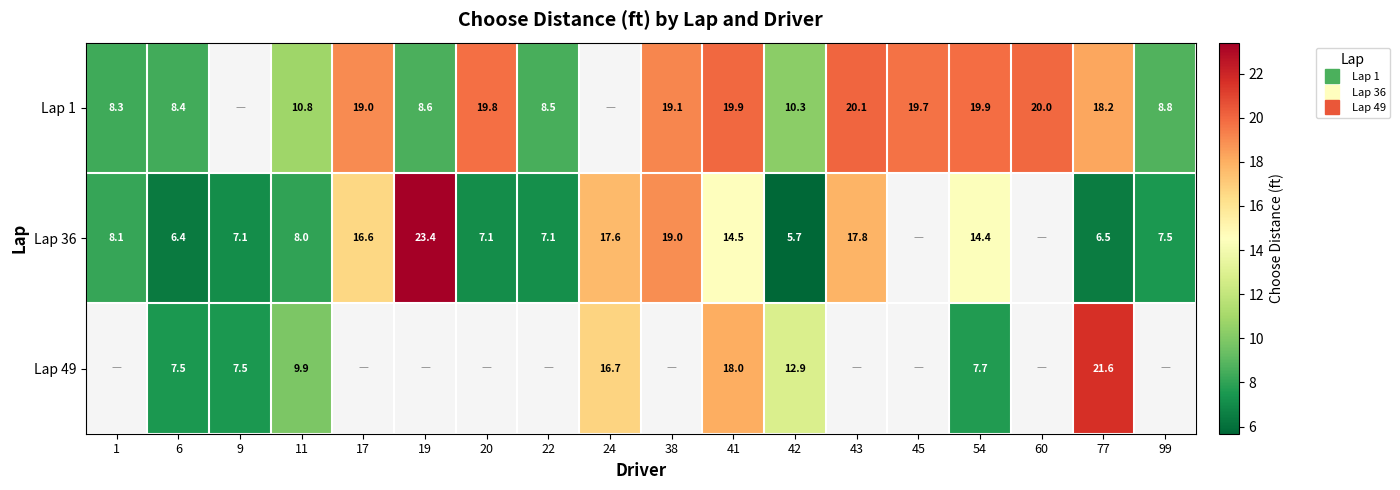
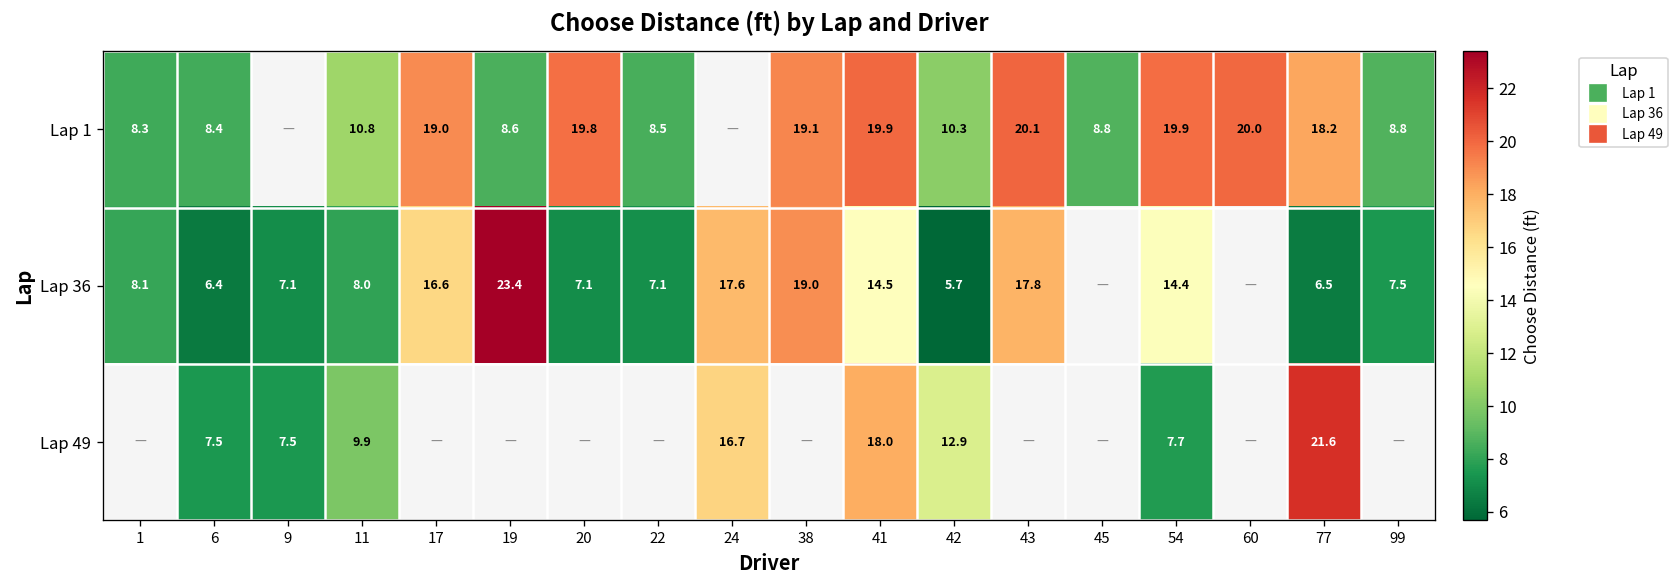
  {
    "Lap 1": {
      "1": 8.3,
      "6": 8.4,
      "11": 10.8,
      "17": 19.0,
      "19": 8.6,
      "20": 19.8,
      "22": 8.5,
      "38": 19.1,
      "41": 19.9,
      "42": 10.3,
      "43": 20.1,
-     "45": 19.7,
+     "45": 8.8,
      "54": 19.9,
      "60": 20.0,
      "77": 18.2,
      "99": 8.8
    },
    "Lap 36": {
      "1": 8.1,
      "6": 6.4,
      "9": 7.1,
      "11": 8.0,
      "17": 16.6,
      "19": 23.4,
      "20": 7.1,
      "22": 7.1,
      "24": 17.6,
      "38": 19.0,
      "41": 14.5,
      "42": 5.7,
      "43": 17.8,
      "54": 14.4,
      "77": 6.5,
      "99": 7.5
    },
    "Lap 49": {
      "6": 7.5,
      "9": 7.5,
      "11": 9.9,
      "24": 16.7,
      "41": 18.0,
      "42": 12.9,
      "54": 7.7,
      "77": 21.6
    }
  }
